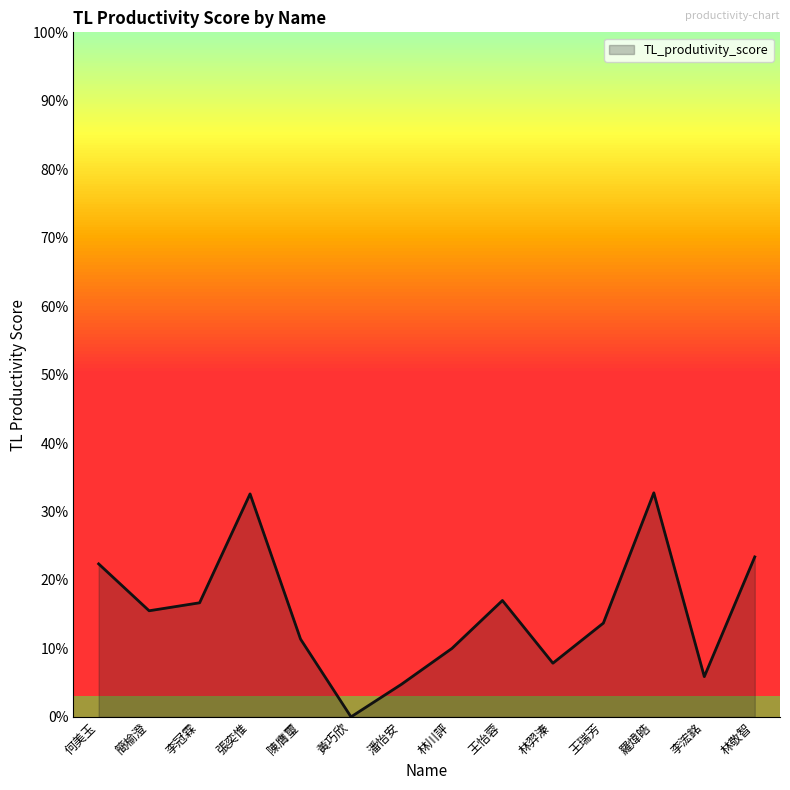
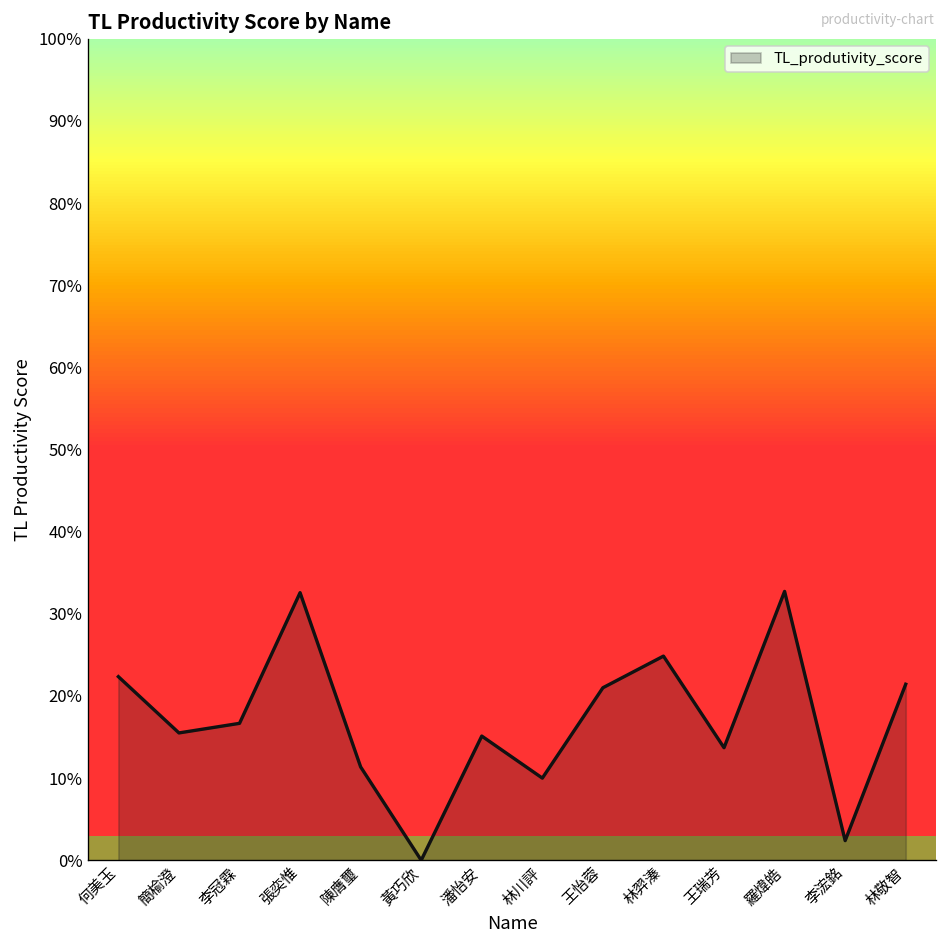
  {
    "何美玉": "22%",
    "簡榆澄": "16%",
    "李冠霖": "17%",
    "張奕惟": "33%",
    "陳膺璽": "11%",
    "黃巧欣": "0%",
-   "潘怡安": "5%",
+   "潘怡安": "15%",
    "林川評": "10%",
-   "王怡蓉": "17%",
-   "林羿溱": "8%",
+   "王怡蓉": "21%",
+   "林羿溱": "25%",
    "王瑞芳": "14%",
    "羅煒皓": "33%",
-   "李浤銘": "6%",
-   "林敬智": "23%"
+   "李浤銘": "2%",
+   "林敬智": "21%"
  }
